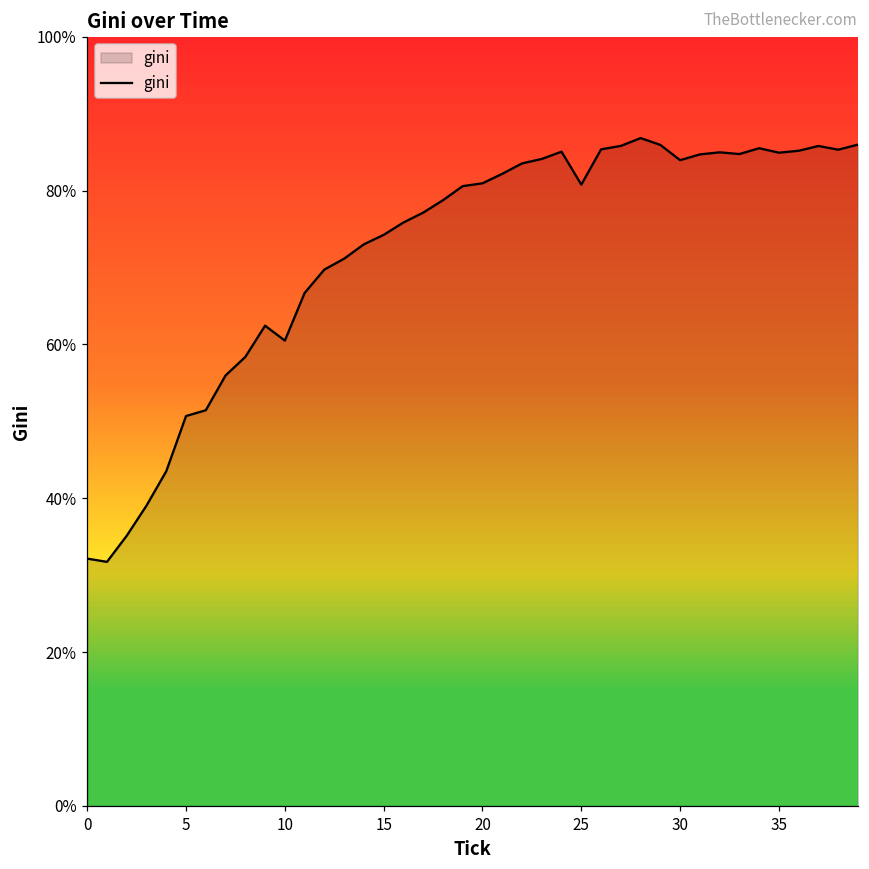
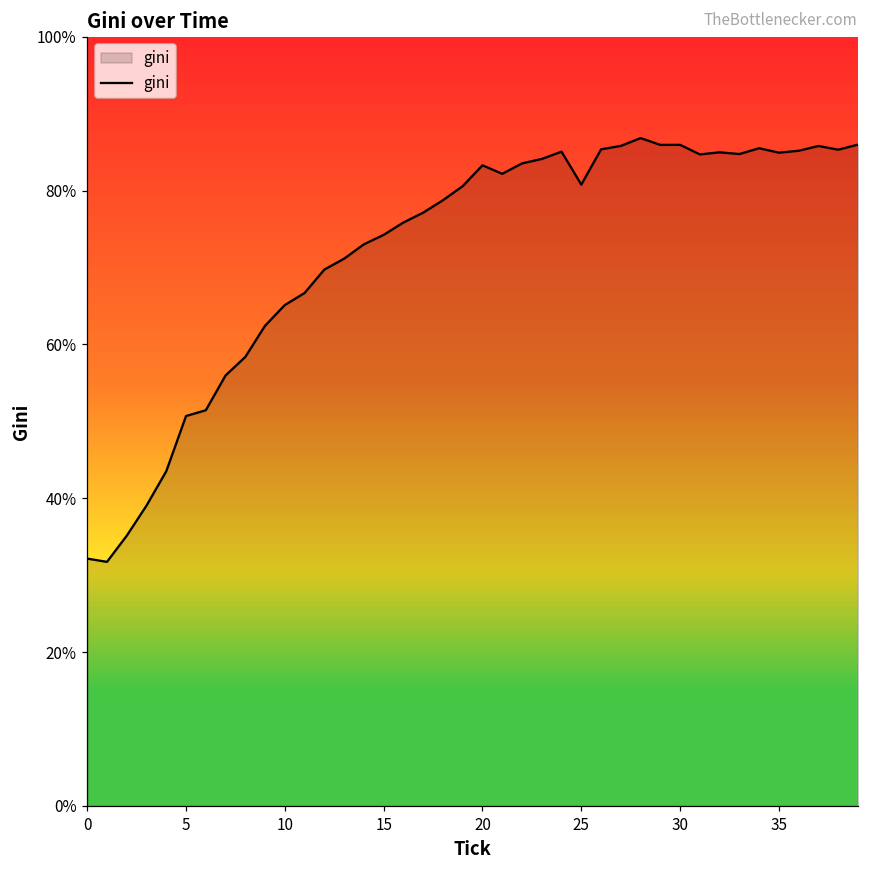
  {
    "0": "32%",
    "5": "51%",
-   "10": "60%",
+   "10": "65%",
    "15": "74%",
-   "20": "81%",
+   "20": "83%",
    "25": "81%",
-   "30": "84%",
+   "30": "86%",
    "35": "85%"
  }
